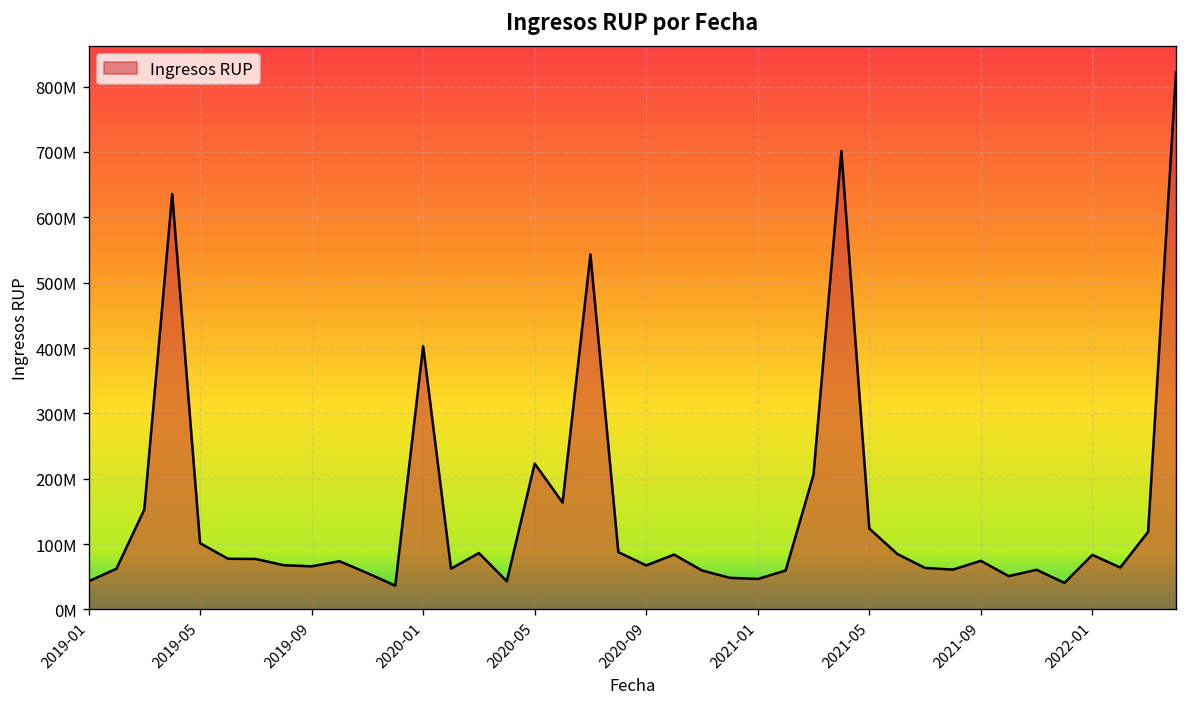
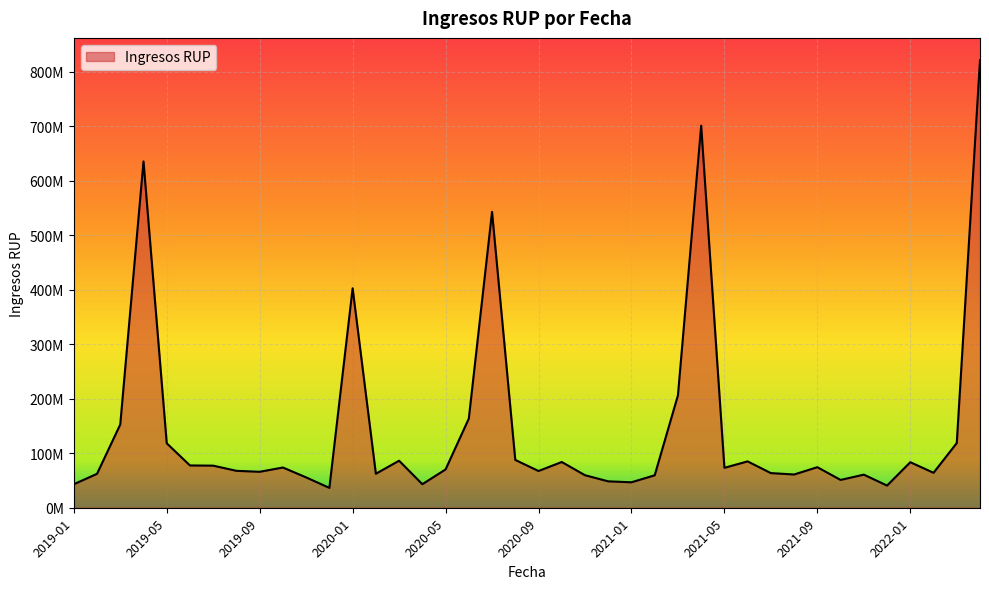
  {
    "2019-01": 40000000,
-   "2019-05": 100000000,
+   "2019-05": 120000000,
    "2019-09": 70000000,
    "2020-01": 400000000,
-   "2020-05": 220000000,
+   "2020-05": 70000000,
    "2020-09": 70000000,
    "2021-01": 50000000,
-   "2021-05": 120000000,
+   "2021-05": 70000000,
    "2021-09": 70000000,
    "2022-01": 80000000
  }
